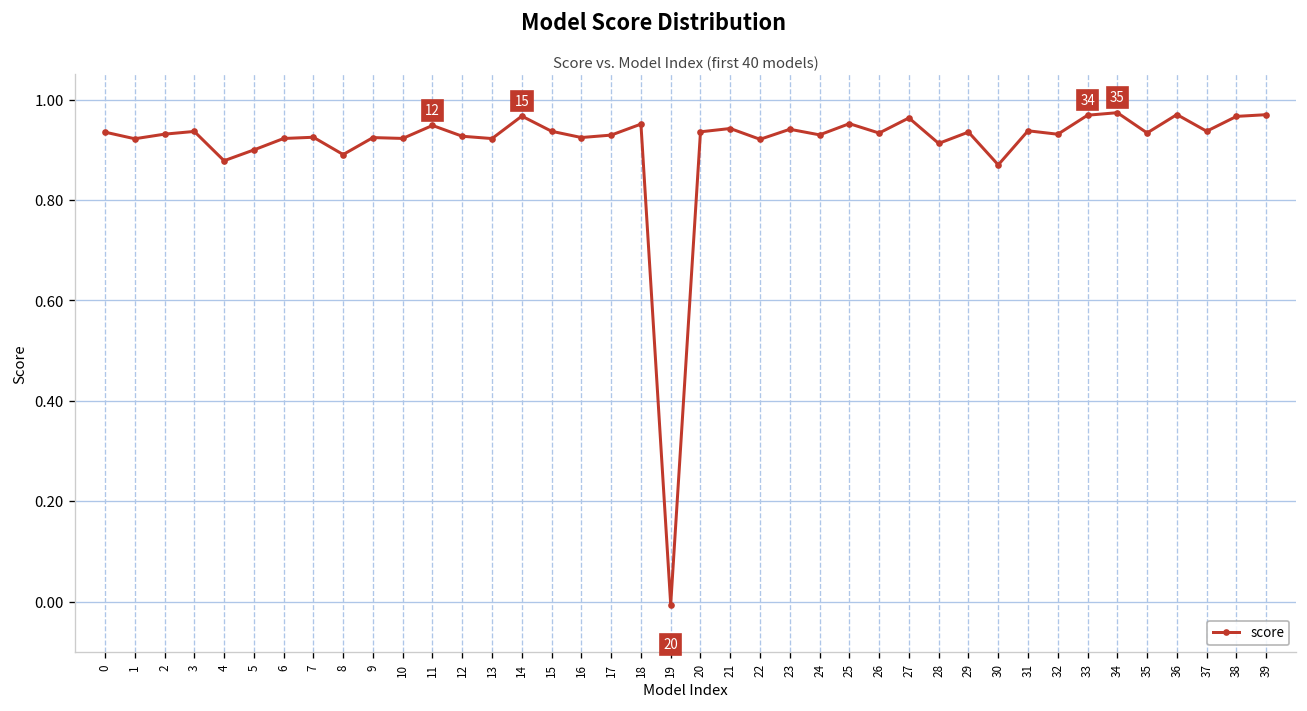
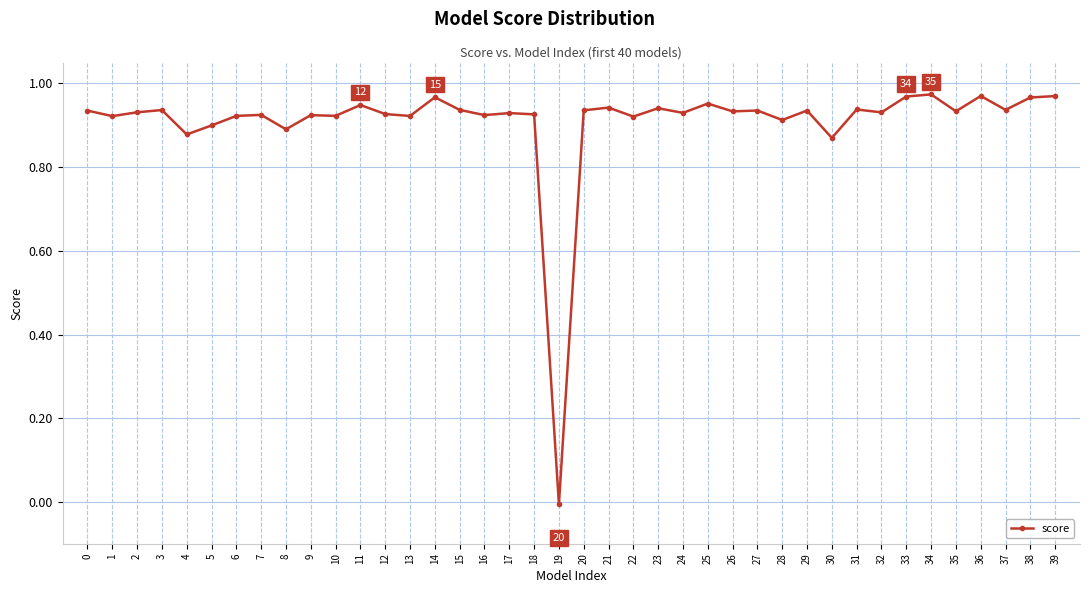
  {
    "0": 0.94,
    "1": 0.92,
    "2": 0.93,
    "3": 0.94,
    "4": 0.88,
    "5": 0.90,
    "6": 0.92,
    "7": 0.92,
    "8": 0.89,
    "9": 0.92,
    "10": 0.92,
    "12": 0.93,
    "13": 0.92,
    "15": 0.94,
    "16": 0.92,
    "17": 0.93,
-   "18": 0.95,
+   "18": 0.93,
    "19": -0.01,
    "20": 0.94,
    "21": 0.94,
    "22": 0.92,
    "23": 0.94,
    "24": 0.93,
    "25": 0.95,
    "26": 0.93,
-   "27": 0.96,
+   "27": 0.94,
    "28": 0.91,
    "29": 0.94,
    "30": 0.87,
    "31": 0.94,
    "32": 0.93,
    "35": 0.93,
    "36": 0.97,
    "37": 0.94,
    "38": 0.97,
    "39": 0.97
  }
